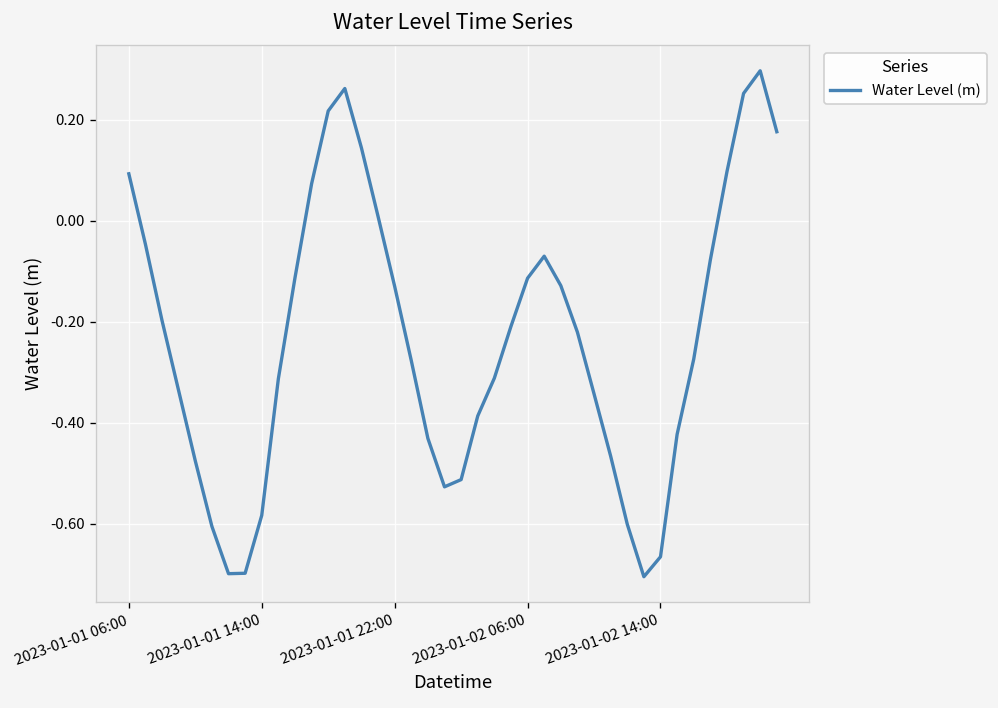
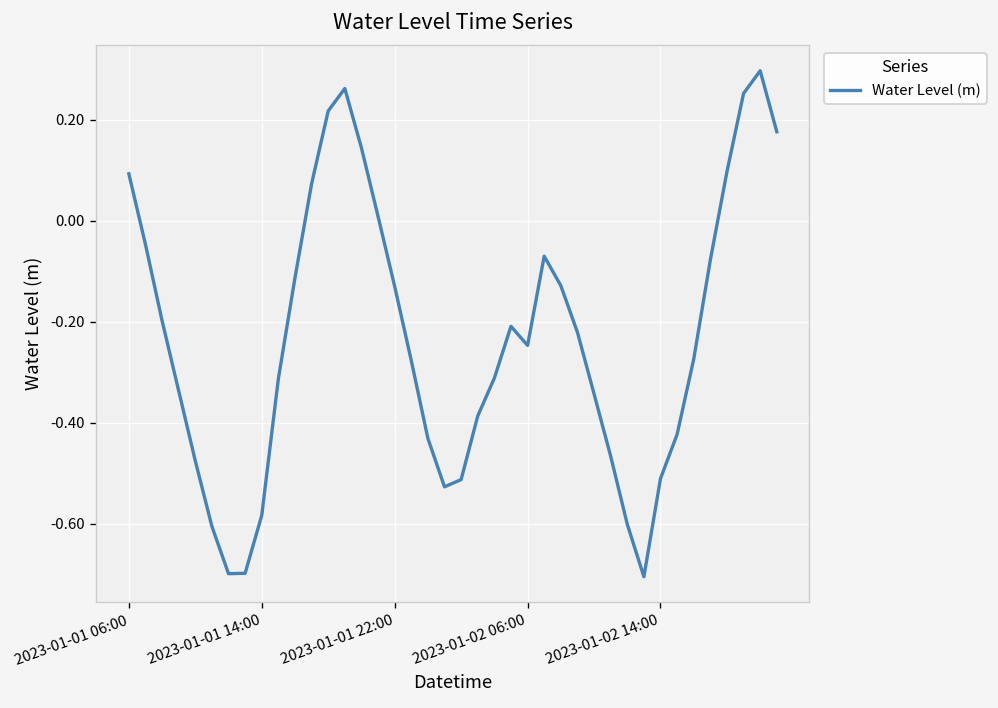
  {
    "2023-01-01 06:00": 0.09,
    "2023-01-01 14:00": -0.58,
    "2023-01-01 22:00": -0.13,
-   "2023-01-02 06:00": -0.11,
-   "2023-01-02 14:00": -0.67
+   "2023-01-02 06:00": -0.25,
+   "2023-01-02 14:00": -0.51
  }
